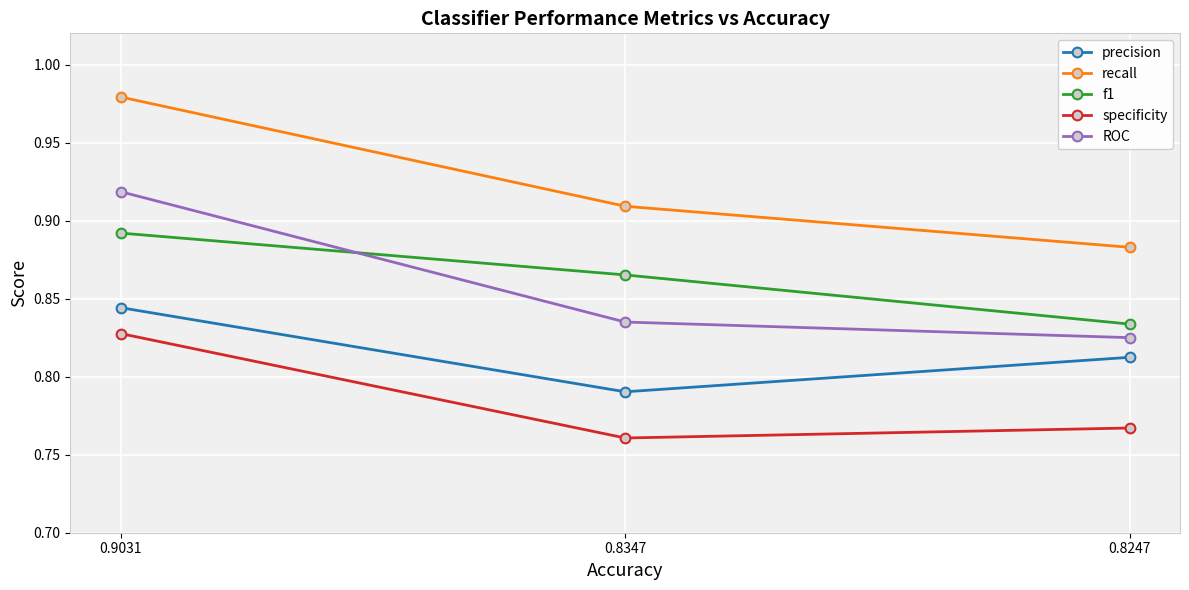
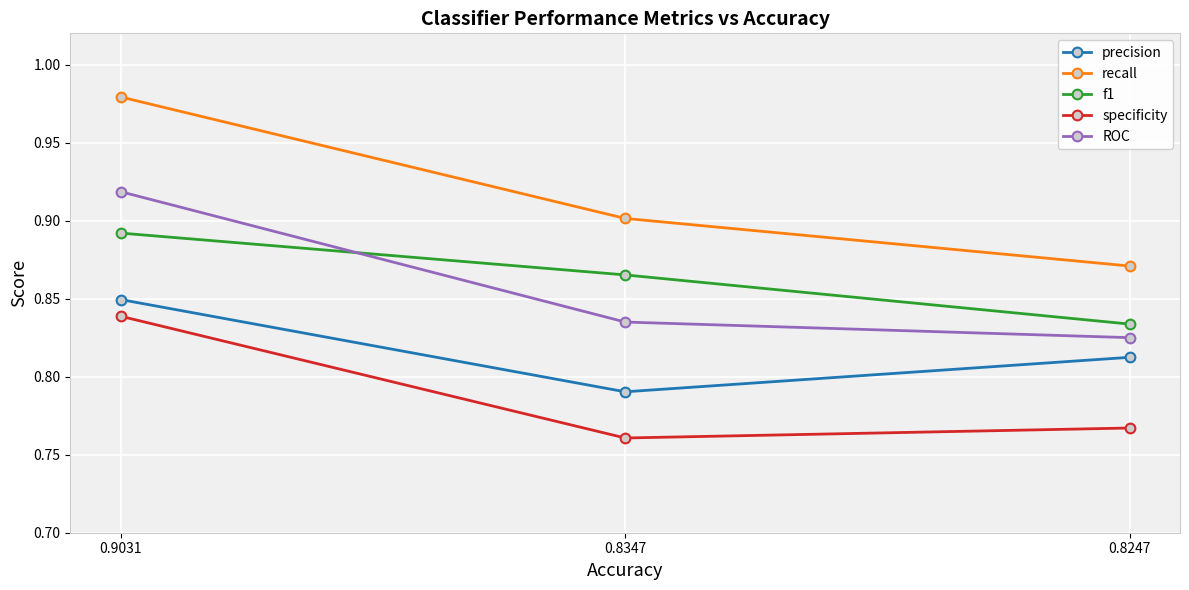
  {
    "precision": {
-     "0.9031": 0.844,
+     "0.9031": 0.849,
      "0.8347": 0.790,
      "0.8247": 0.812
    },
    "recall": {
      "0.9031": 0.979,
-     "0.8347": 0.909,
-     "0.8247": 0.883
+     "0.8347": 0.901,
+     "0.8247": 0.871
    },
    "f1": {
      "0.9031": 0.892,
      "0.8347": 0.865,
      "0.8247": 0.834
    },
    "specificity": {
-     "0.9031": 0.828,
+     "0.9031": 0.839,
      "0.8347": 0.761,
      "0.8247": 0.767
    },
    "ROC": {
      "0.9031": 0.919,
      "0.8347": 0.835,
      "0.8247": 0.825
    }
  }
